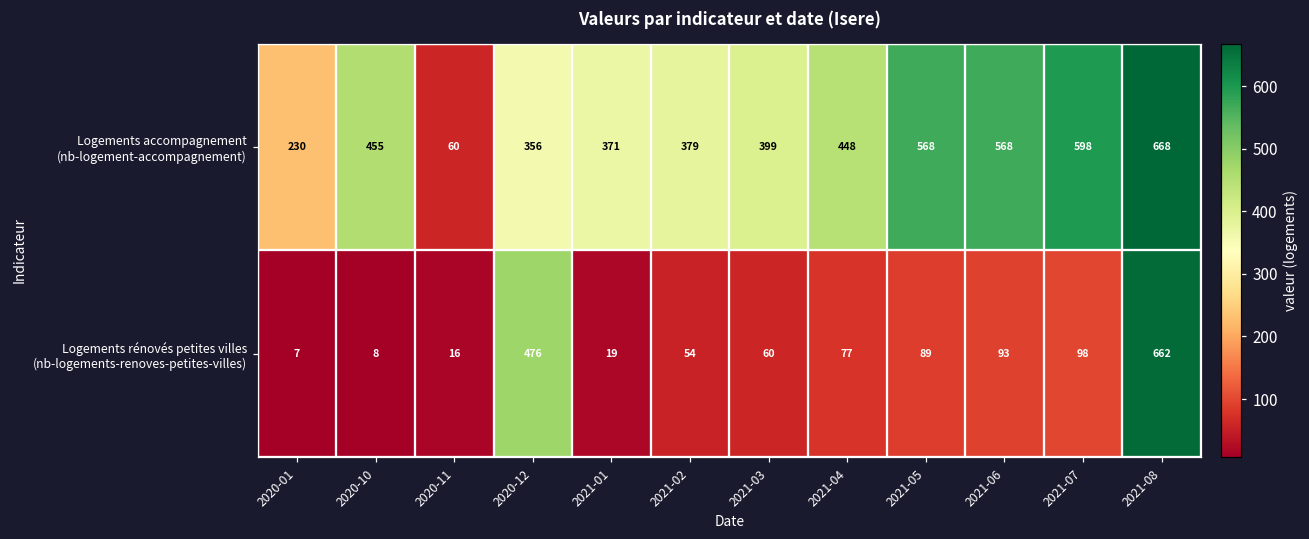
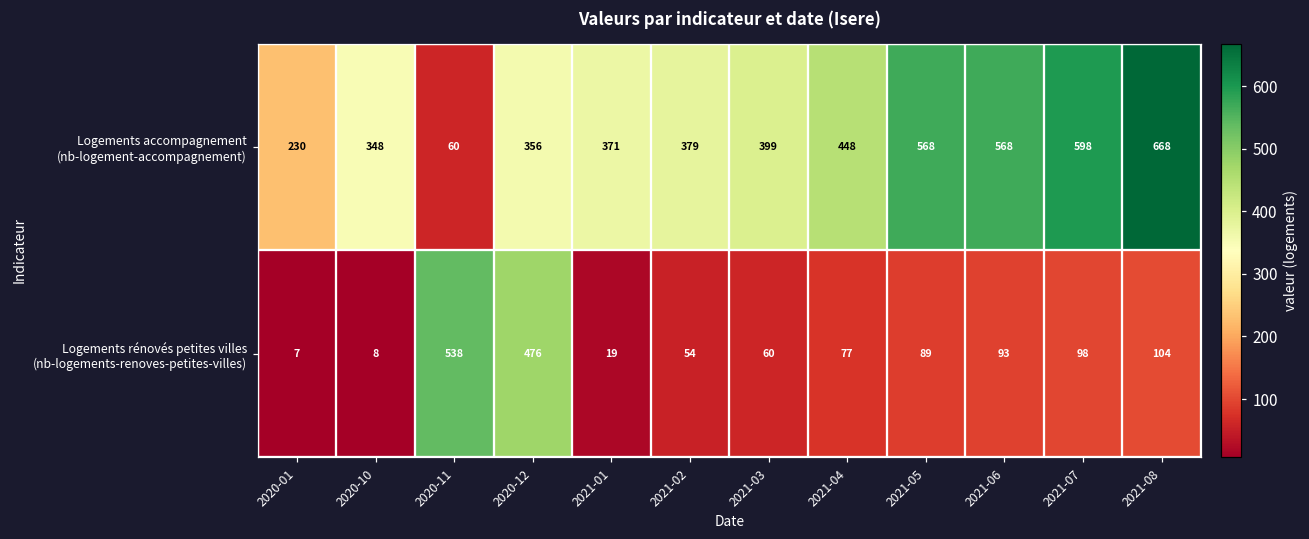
  {
    "Logements accompagnement (nb-logement-accompagnement)": {
      "2020-01": 230,
-     "2020-10": 455,
+     "2020-10": 348,
      "2020-11": 60,
      "2020-12": 356,
      "2021-01": 371,
      "2021-02": 379,
      "2021-03": 399,
      "2021-04": 448,
      "2021-05": 568,
      "2021-06": 568,
      "2021-07": 598,
      "2021-08": 668
    },
    "Logements rénovés petites villes (nb-logements-renoves-petites-villes)": {
      "2020-01": 7,
      "2020-10": 8,
-     "2020-11": 16,
+     "2020-11": 538,
      "2020-12": 476,
      "2021-01": 19,
      "2021-02": 54,
      "2021-03": 60,
      "2021-04": 77,
      "2021-05": 89,
      "2021-06": 93,
      "2021-07": 98,
-     "2021-08": 662
+     "2021-08": 104
    }
  }
